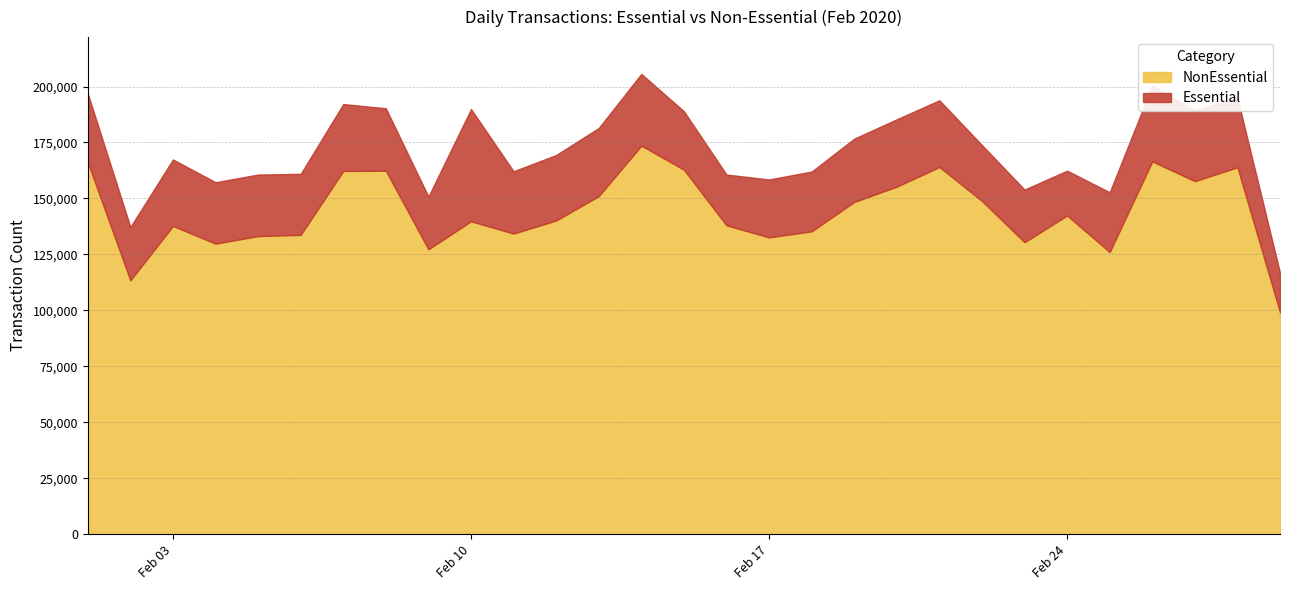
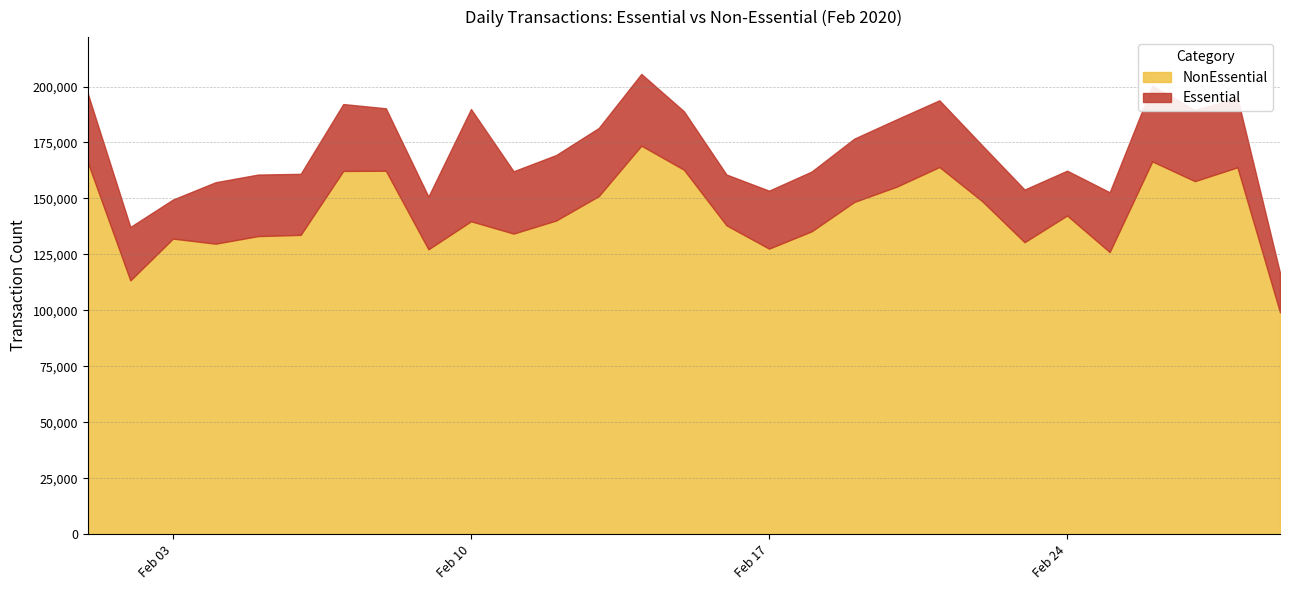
  {
    "NonEssential": {
-     "Feb 03": "138,000",
+     "Feb 03": "132,000",
      "Feb 10": "140,000",
-     "Feb 17": "133,000",
+     "Feb 17": "128,000",
      "Feb 24": "142,000"
    },
    "Essential": {
-     "Feb 03": "30,000",
+     "Feb 03": "17,000",
      "Feb 10": "50,000",
      "Feb 17": "26,000",
      "Feb 24": "20,000"
    }
  }
